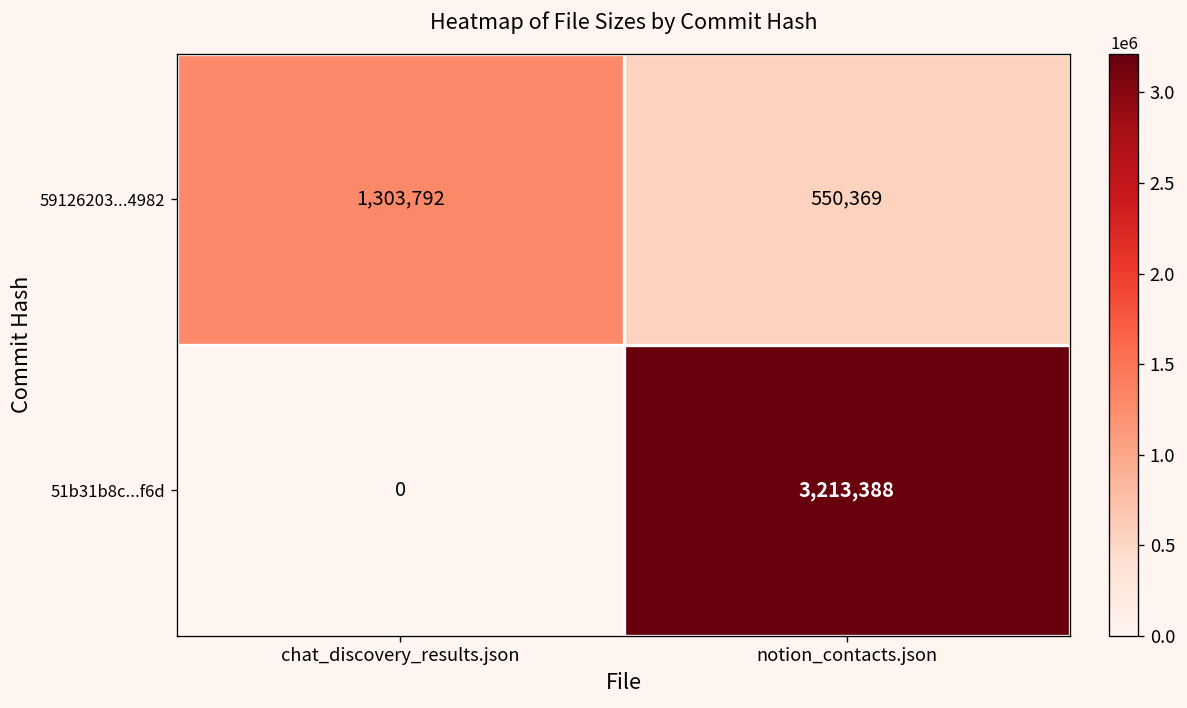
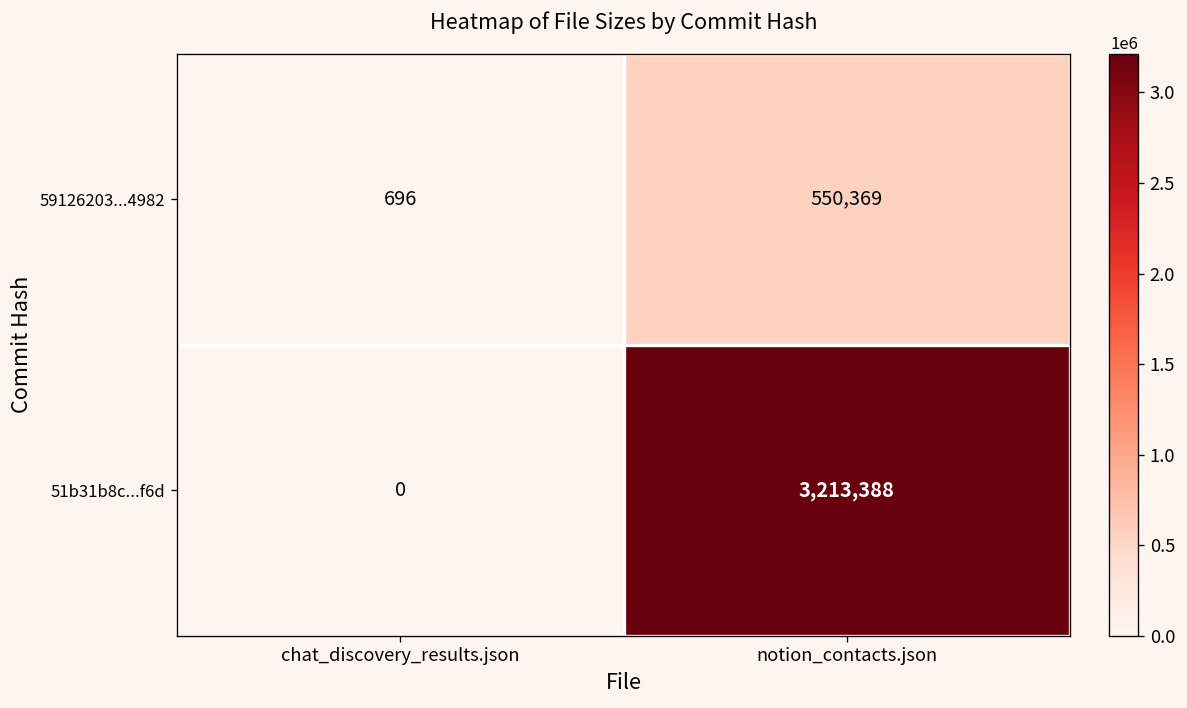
  {
    "59126203...4982": {
-     "chat_discovery_results.json": "1,303,792",
+     "chat_discovery_results.json": "696",
      "notion_contacts.json": "550,369"
    },
    "51b31b8c...f6d": {
      "chat_discovery_results.json": "0",
      "notion_contacts.json": "3,213,388"
    }
  }
